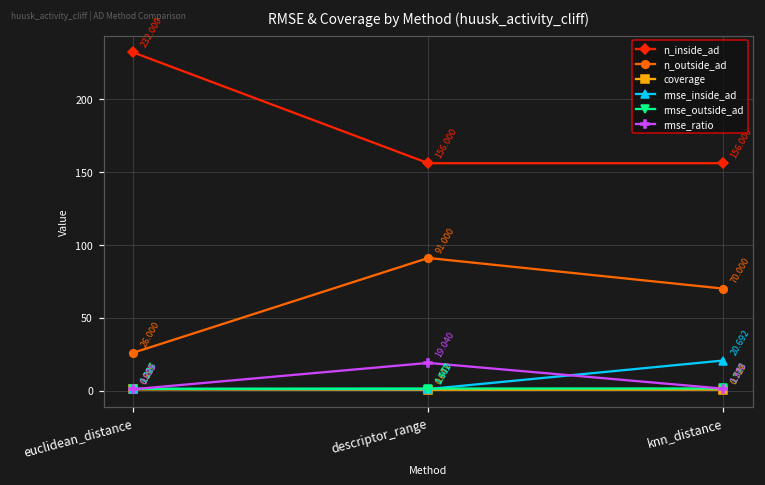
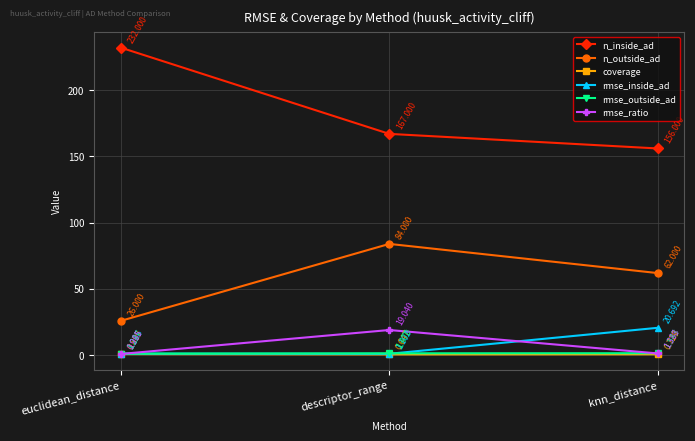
  {
    "n_inside_ad": {
      "euclidean_distance": 232.000,
-     "descriptor_range": 156.000
+     "descriptor_range": 167.000
    },
    "n_outside_ad": {
      "euclidean_distance": 26.000,
-     "descriptor_range": 91.000,
-     "knn_distance": 70.000
+     "descriptor_range": 84.000,
+     "knn_distance": 62.000
    },
    "rmse_inside_ad": {
      "knn_distance": 20.692
    },
    "rmse_ratio": {
      "descriptor_range": 19.040
    }
  }
